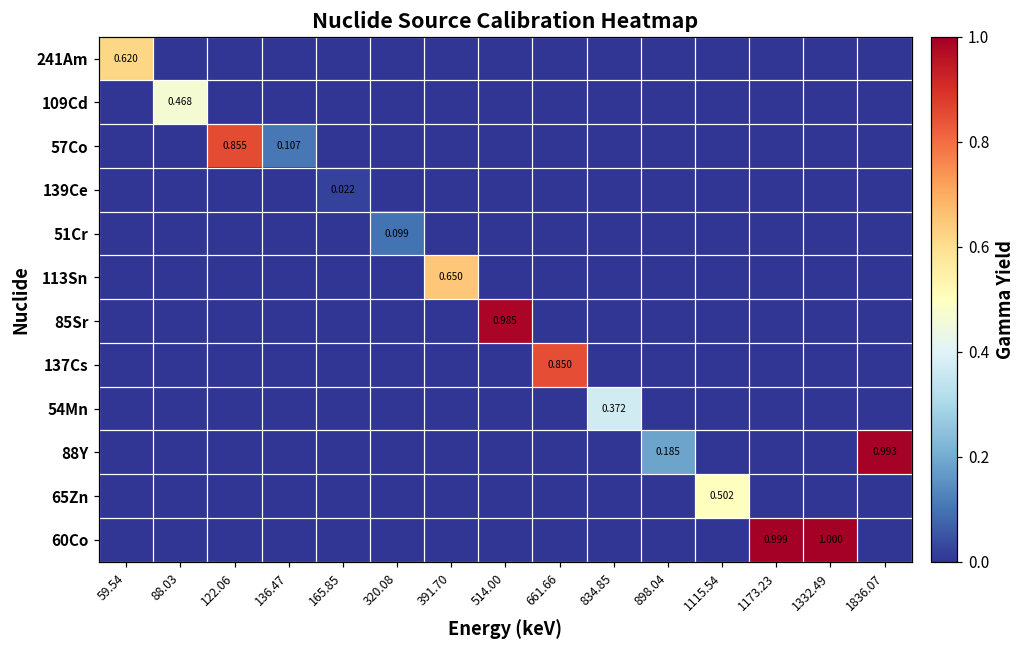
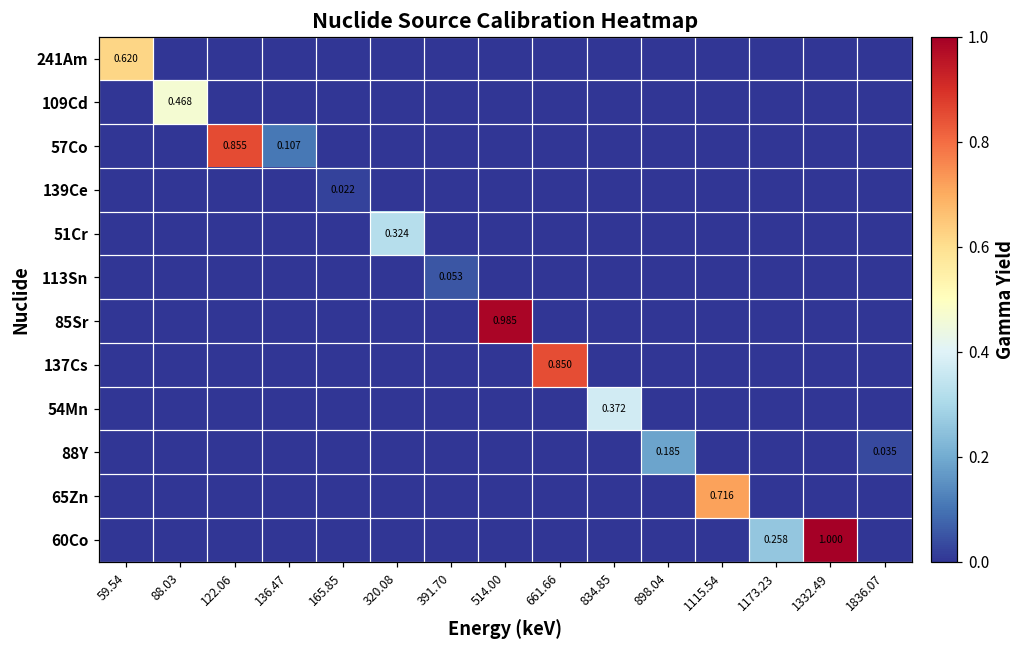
  {
    "241Am": {
      "59.54": 0.620
    },
    "109Cd": {
      "88.03": 0.468
    },
    "57Co": {
      "122.06": 0.855,
      "136.47": 0.107
    },
    "139Ce": {
      "165.85": 0.022
    },
    "51Cr": {
-     "320.08": 0.099
+     "320.08": 0.324
    },
    "113Sn": {
-     "391.70": 0.650
+     "391.70": 0.053
    },
    "85Sr": {
      "514.00": 0.985
    },
    "137Cs": {
      "661.66": 0.850
    },
    "54Mn": {
      "834.85": 0.372
    },
    "88Y": {
      "898.04": 0.185,
-     "1836.07": 0.993
+     "1836.07": 0.035
    },
    "65Zn": {
-     "1115.54": 0.502
+     "1115.54": 0.716
    },
    "60Co": {
-     "1173.23": 0.999,
+     "1173.23": 0.258,
      "1332.49": 1.000
    }
  }
